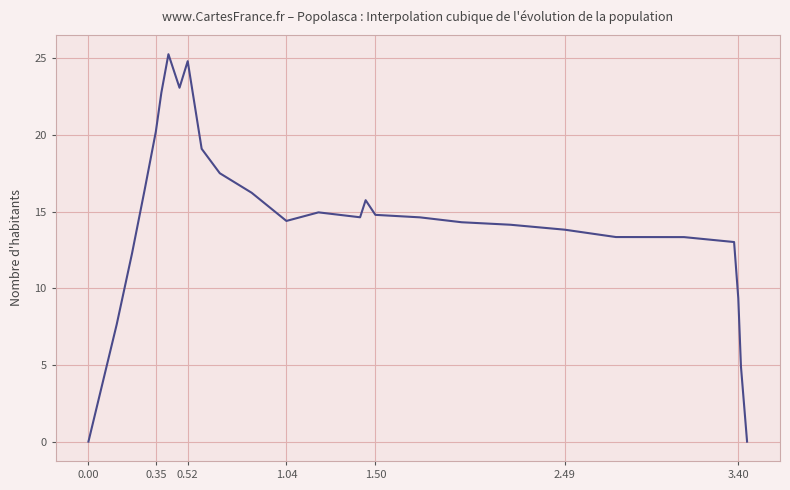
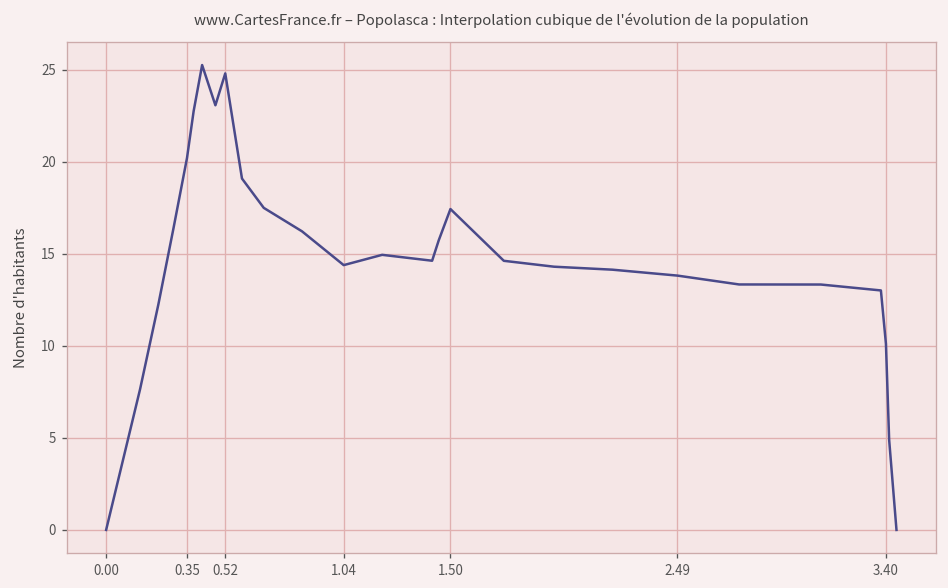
  {
    "0.00": 0.0,
    "0.35": 20.2,
    "0.52": 24.8,
    "1.04": 14.4,
-   "1.50": 14.8,
+   "1.50": 17.4,
    "2.49": 13.8,
-   "3.40": 9.4
+   "3.40": 10.1
  }
